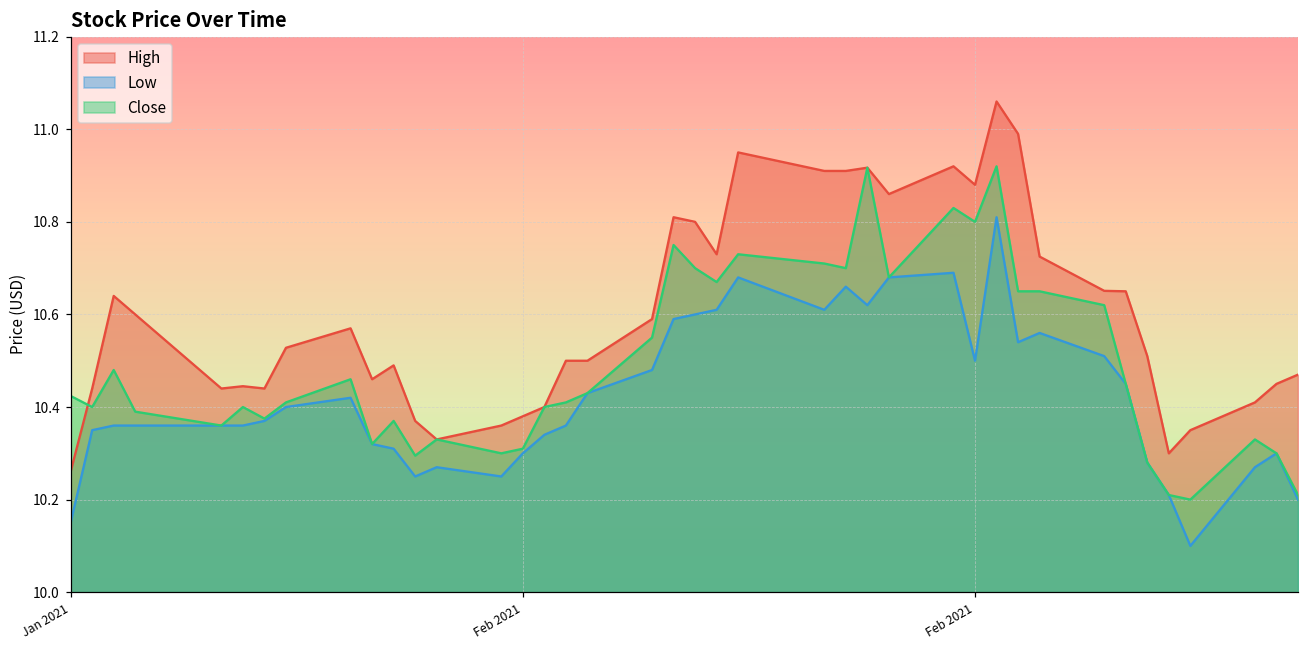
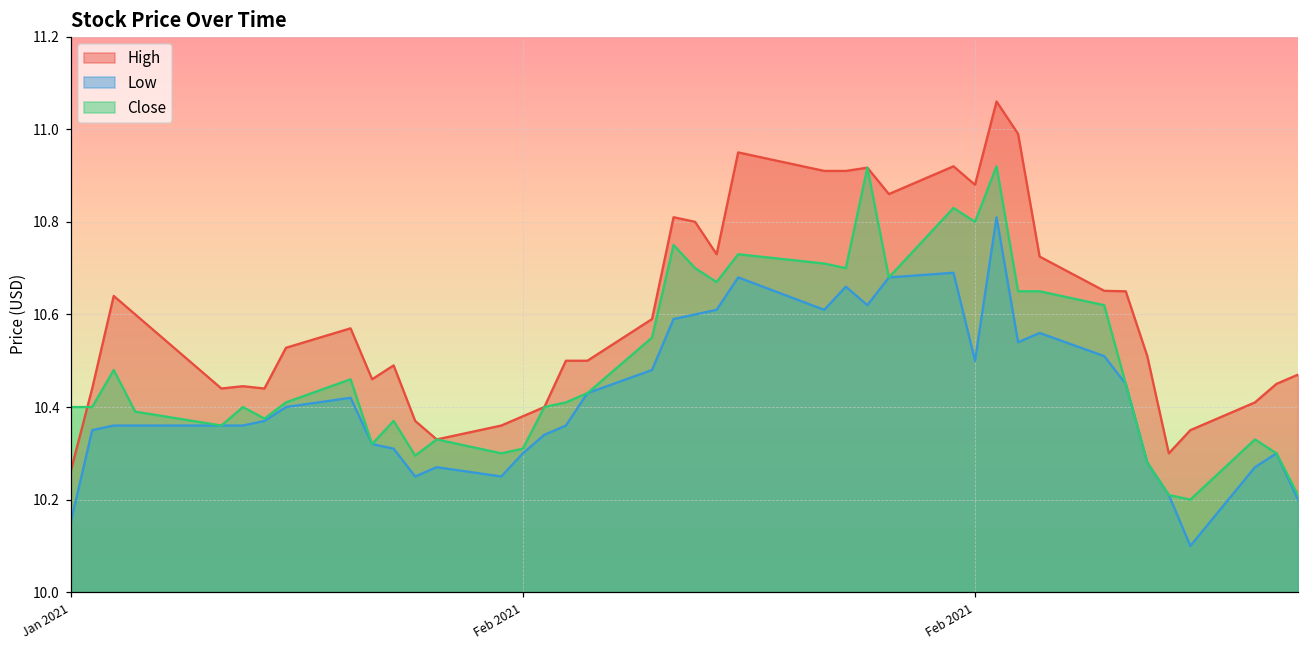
  {
    "High": {
      "Jan 2021": 10.26
    },
    "Low": {
      "Jan 2021": 10.15
    },
    "Close": {
-     "Jan 2021": 10.42
+     "Jan 2021": 10.40
    }
  }
